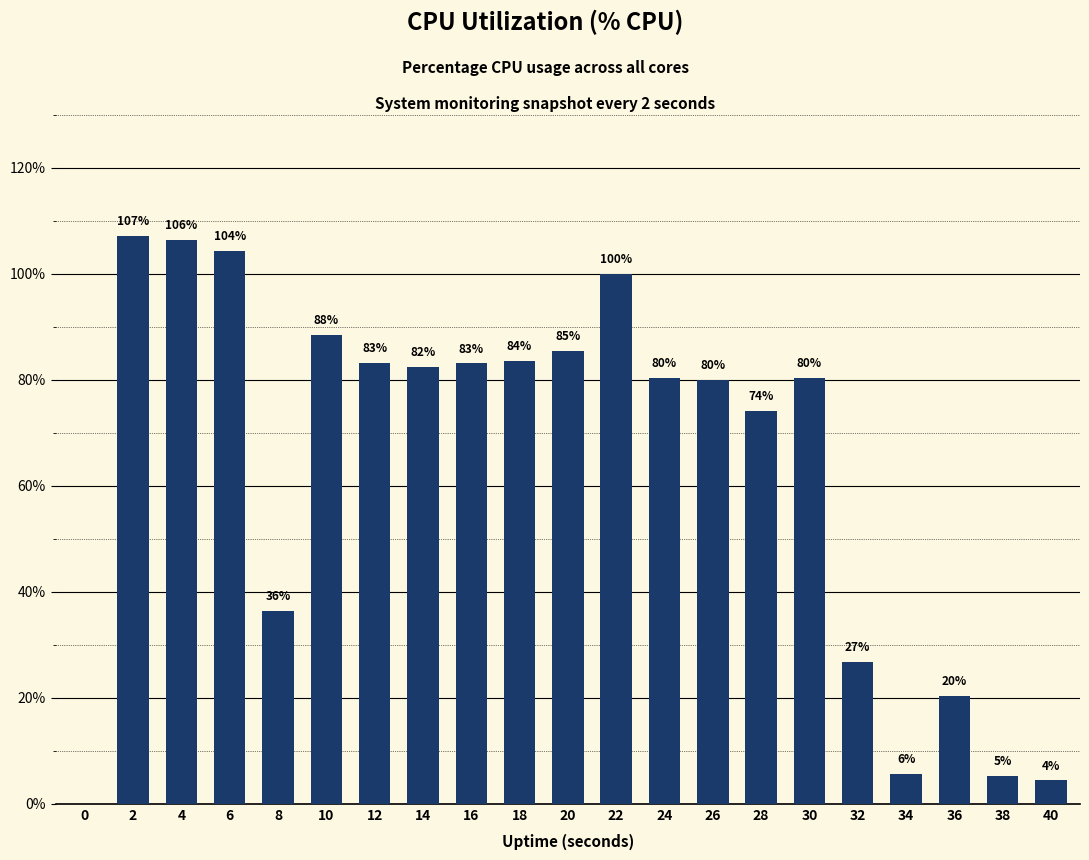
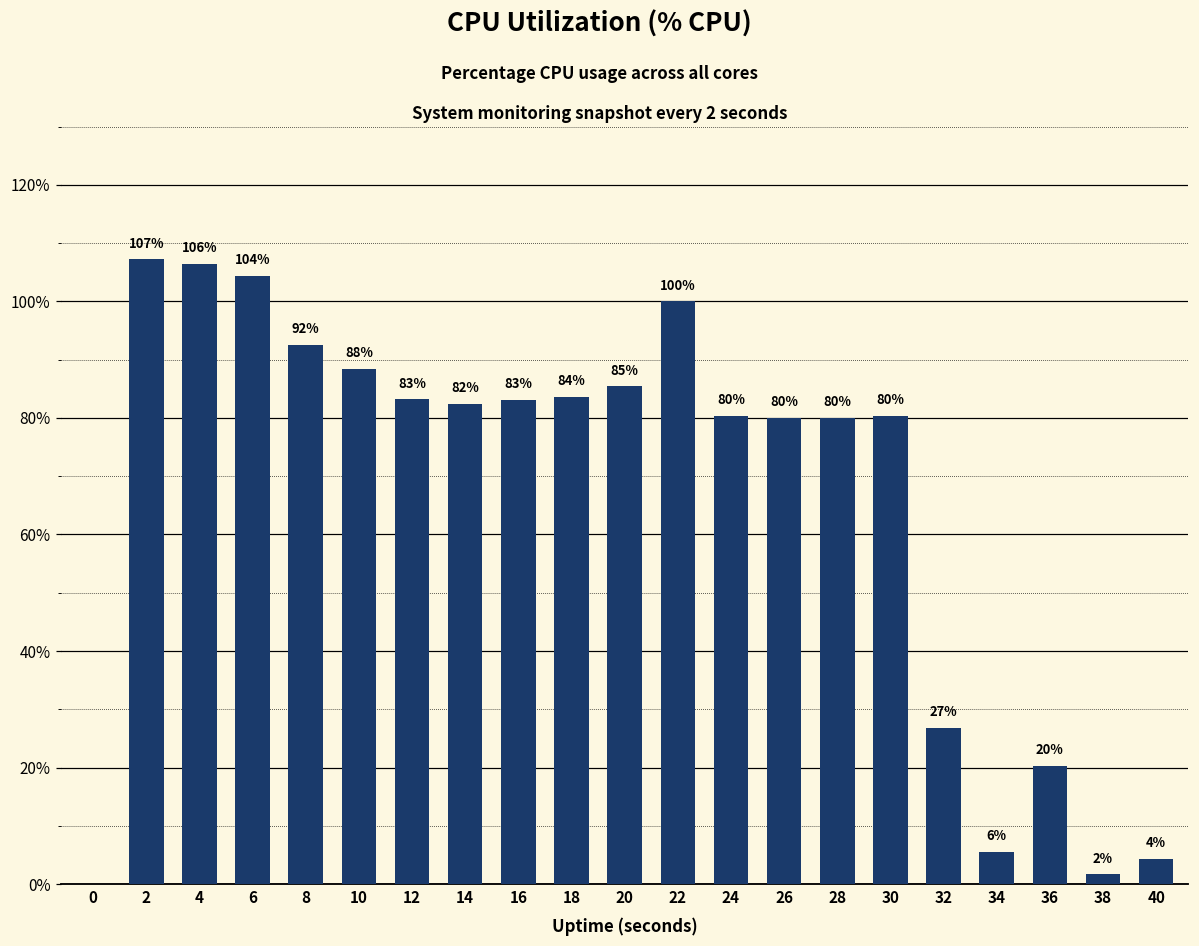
  {
    "2": "107%",
    "4": "106%",
    "6": "104%",
-   "8": "36%",
+   "8": "92%",
    "10": "88%",
    "12": "83%",
    "14": "82%",
    "16": "83%",
    "18": "84%",
    "20": "85%",
    "22": "100%",
    "24": "80%",
    "26": "80%",
-   "28": "74%",
+   "28": "80%",
    "30": "80%",
    "32": "27%",
    "34": "6%",
    "36": "20%",
-   "38": "5%",
+   "38": "2%",
    "40": "4%"
  }
